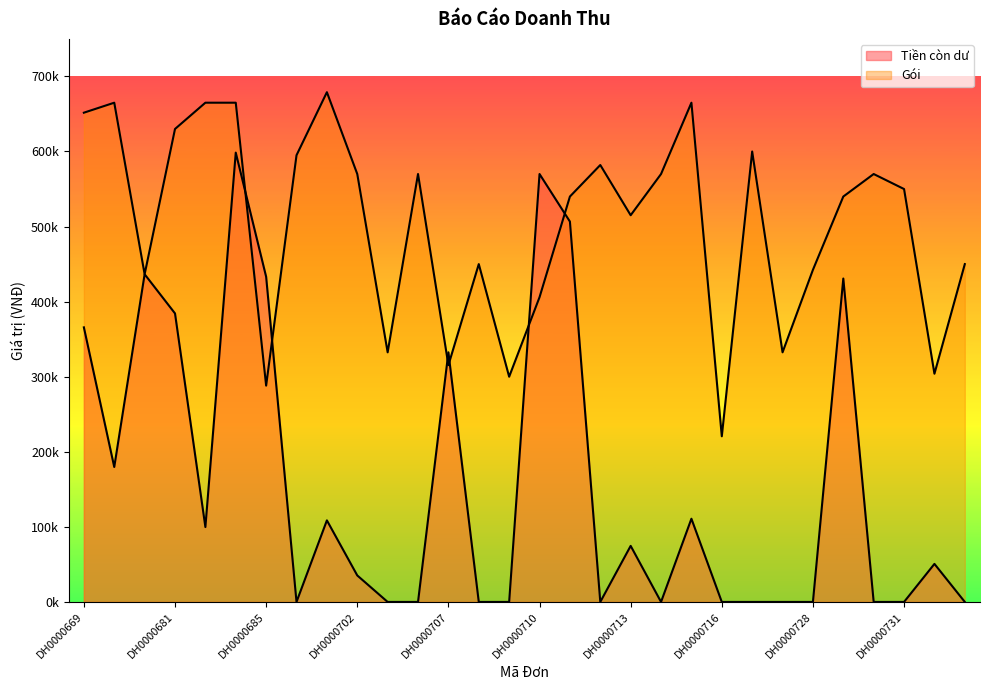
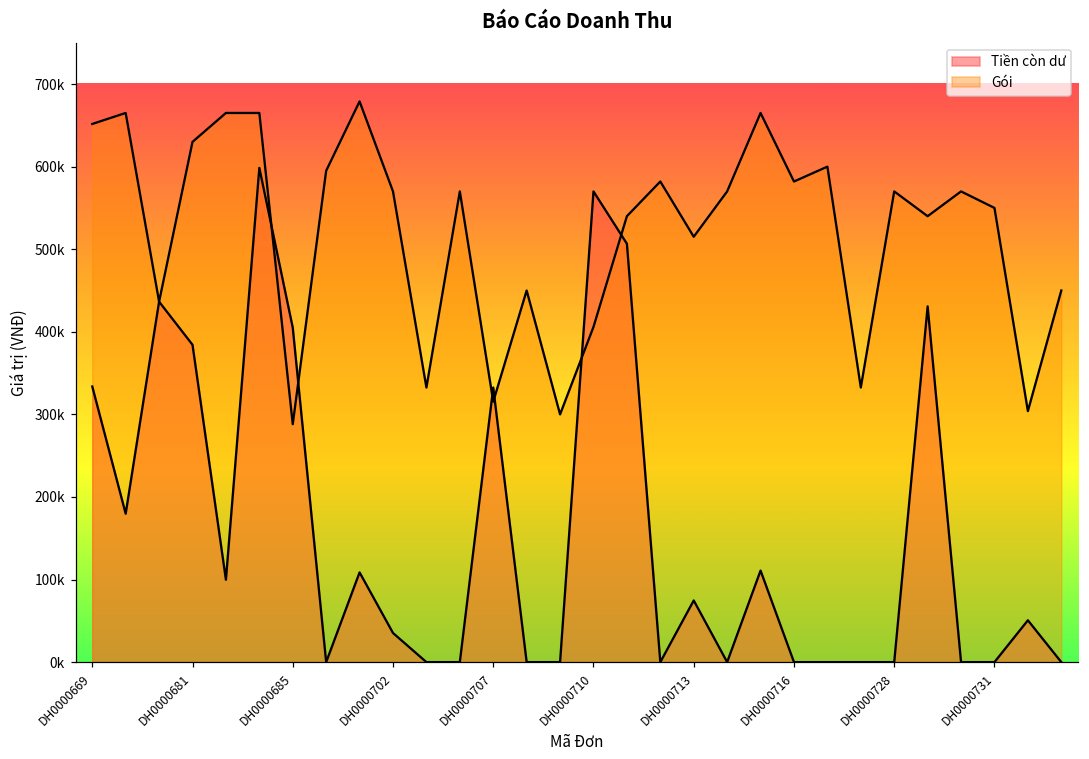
  {
    "Tiền còn dư": {
-     "DH0000669": 370000,
+     "DH0000669": 330000,
      "DH0000681": 380000,
-     "DH0000685": 430000,
+     "DH0000685": 410000,
      "DH0000702": 40000,
      "DH0000707": 330000,
      "DH0000710": 570000,
      "DH0000713": 70000,
      "DH0000716": 0,
      "DH0000728": 0,
      "DH0000731": 0
    },
    "Gói": {
      "DH0000669": 650000,
      "DH0000681": 630000,
      "DH0000685": 290000,
      "DH0000702": 570000,
      "DH0000707": 320000,
      "DH0000710": 410000,
      "DH0000713": 520000,
-     "DH0000716": 220000,
-     "DH0000728": 440000,
+     "DH0000716": 580000,
+     "DH0000728": 570000,
      "DH0000731": 550000
    }
  }
